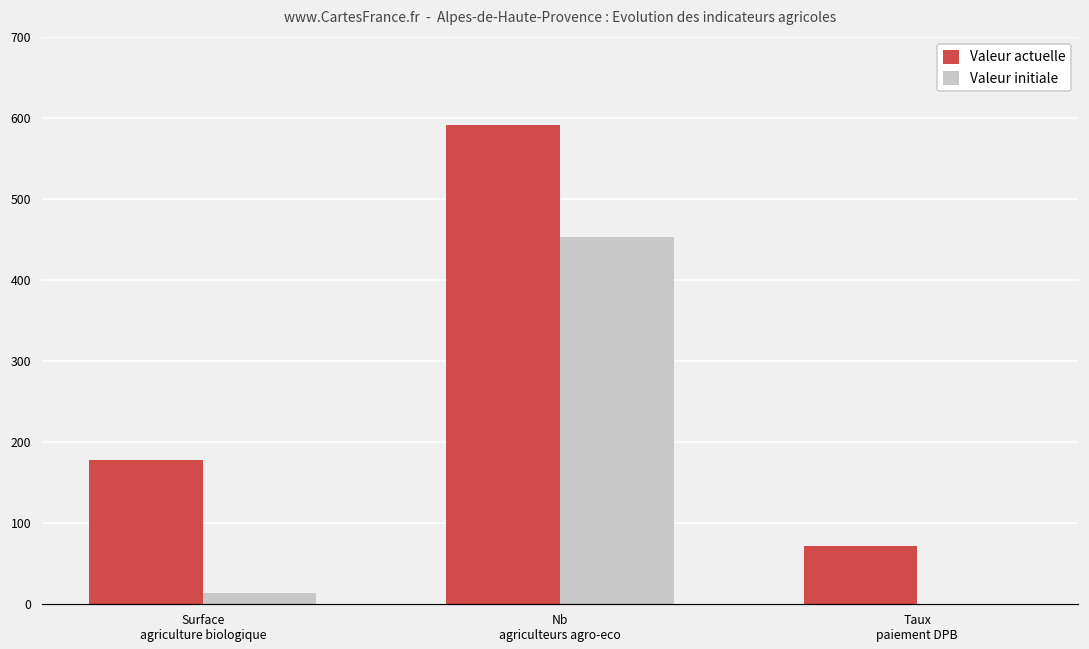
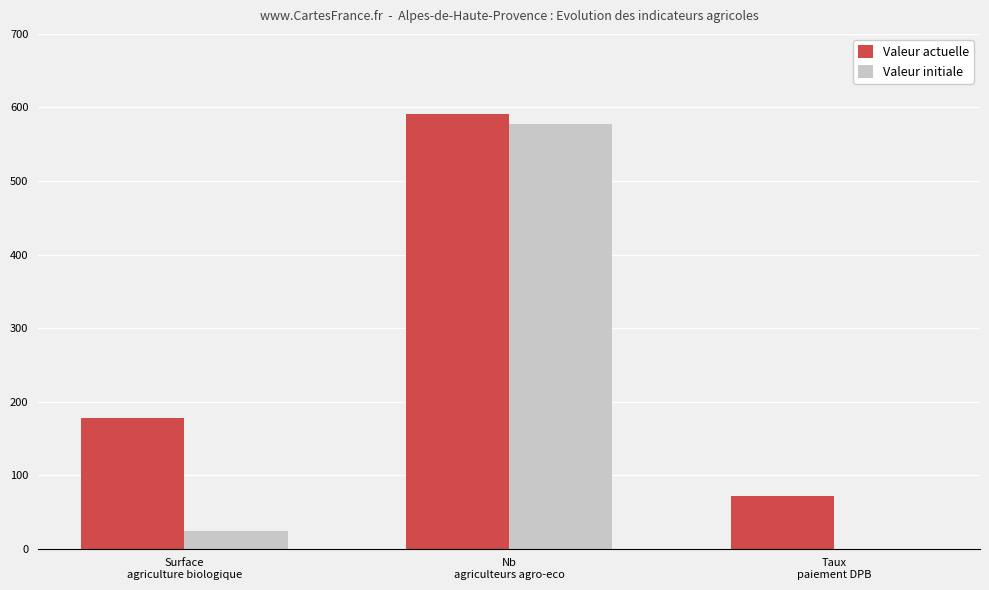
  {
    "Valeur actuelle": {
      "Surface agriculture biologique": 180,
      "Nb agriculteurs agro-eco": 590,
      "Taux paiement DPB": 70
    },
    "Valeur initiale": {
-     "Surface agriculture biologique": 10,
-     "Nb agriculteurs agro-eco": 450,
+     "Surface agriculture biologique": 20,
+     "Nb agriculteurs agro-eco": 580,
      "Taux paiement DPB": 0
    }
  }
